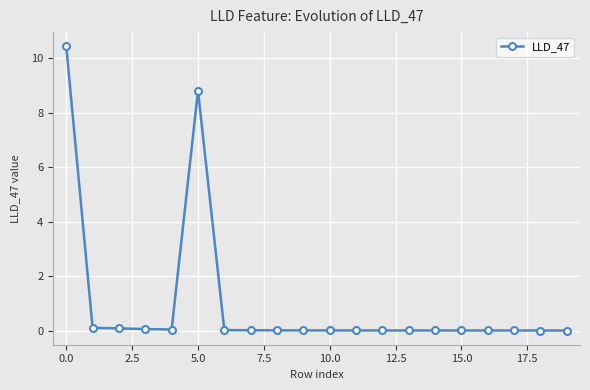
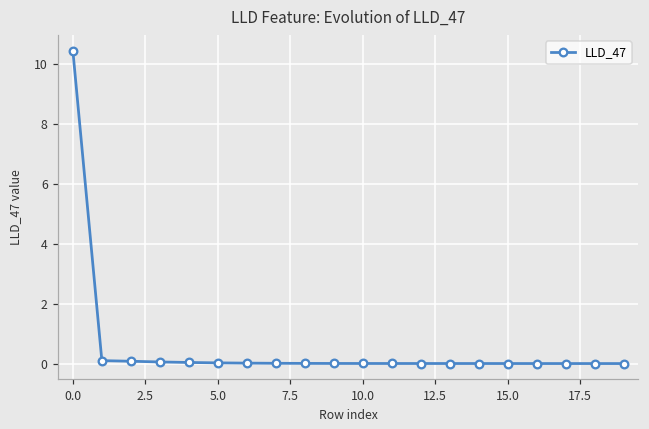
  {
    "0.0": 10.4,
-   "5.0": 8.8,
+   "5.0": 0.0,
    "10.0": 0.0,
    "15.0": 0.0
  }
